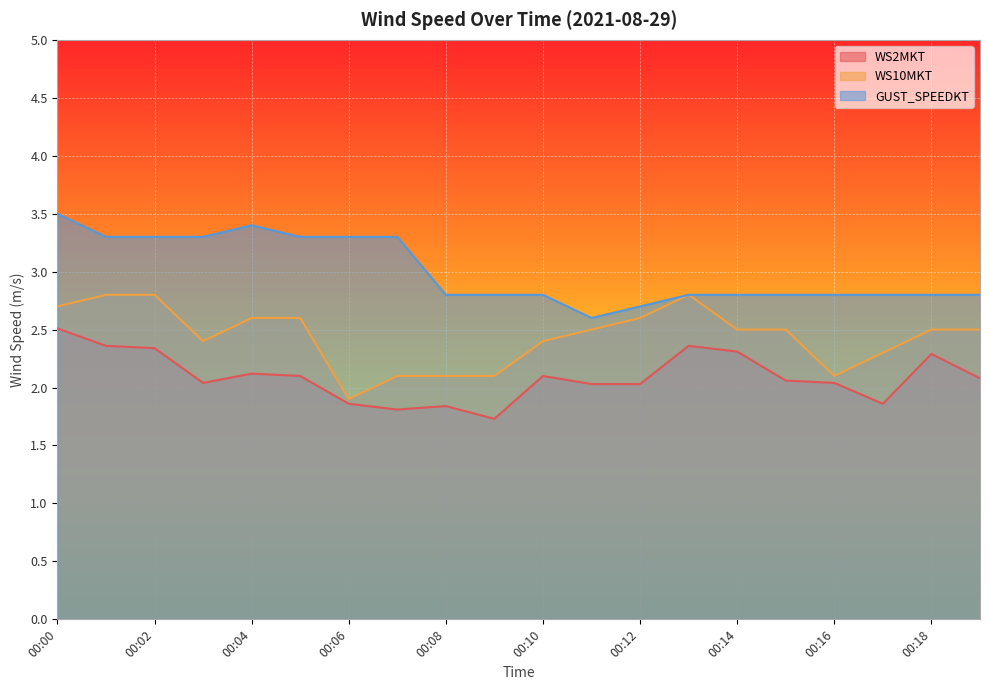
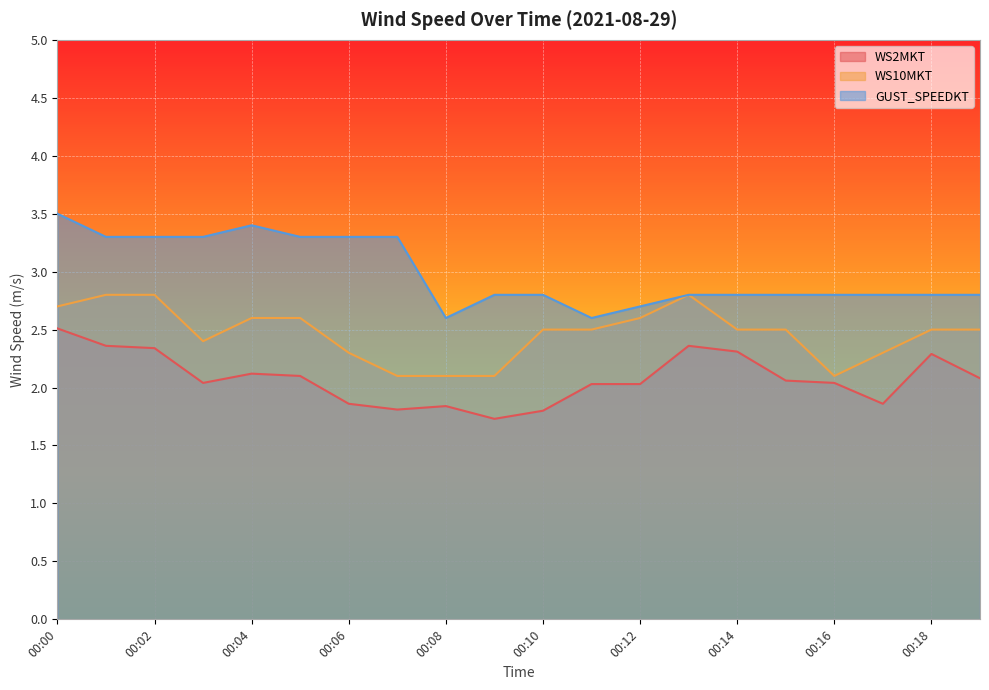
  {
    "WS2MKT": {
      "00:00": 2.5,
      "00:02": 2.34,
      "00:04": 2.1,
      "00:06": 1.86,
      "00:08": 1.84,
-     "00:10": 2.1,
+     "00:10": 1.8,
      "00:12": 2.03,
      "00:14": 2.3,
      "00:16": 2.04,
      "00:18": 2.3
    },
    "WS10MKT": {
      "00:00": 2.7,
      "00:02": 2.8,
      "00:04": 2.6,
-     "00:06": 1.9,
+     "00:06": 2.3,
      "00:08": 2.1,
-     "00:10": 2.4,
+     "00:10": 2.5,
      "00:12": 2.6,
      "00:14": 2.5,
      "00:16": 2.1,
      "00:18": 2.5
    },
    "GUST_SPEEDKT": {
      "00:00": 3.5,
      "00:02": 3.3,
      "00:04": 3.4,
      "00:06": 3.3,
-     "00:08": 2.8,
+     "00:08": 2.6,
      "00:10": 2.8,
      "00:12": 2.7,
      "00:14": 2.8,
      "00:16": 2.8,
      "00:18": 2.8
    }
  }
